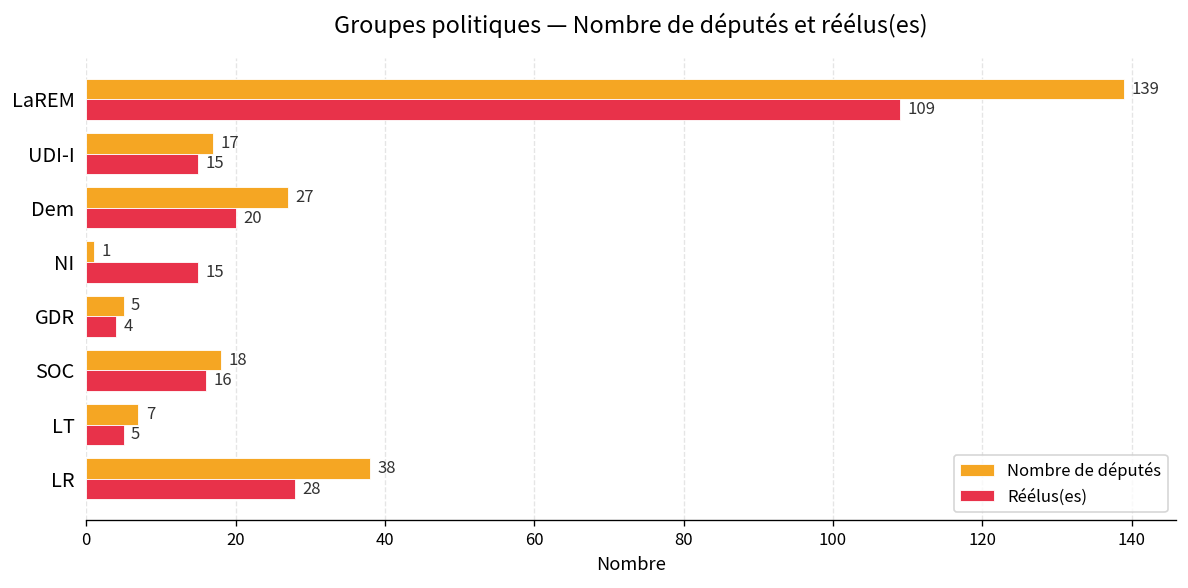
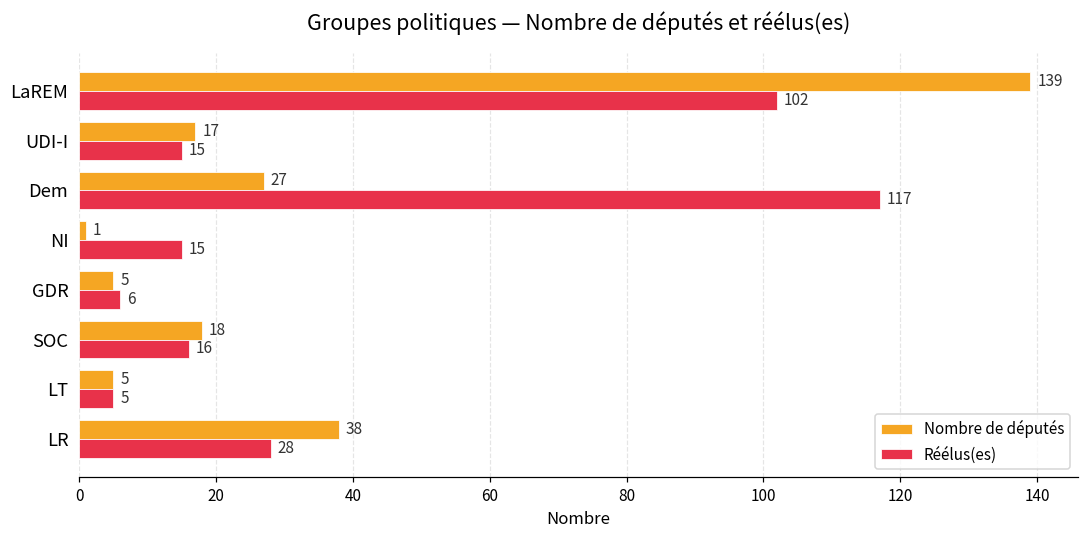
  {
    "Nombre de députés": {
      "LaREM": 139,
      "UDI-I": 17,
      "Dem": 27,
      "NI": 1,
      "GDR": 5,
      "SOC": 18,
-     "LT": 7,
+     "LT": 5,
      "LR": 38
    },
    "Réélus(es)": {
-     "LaREM": 109,
+     "LaREM": 102,
      "UDI-I": 15,
-     "Dem": 20,
+     "Dem": 117,
      "NI": 15,
-     "GDR": 4,
+     "GDR": 6,
      "SOC": 16,
      "LT": 5,
      "LR": 28
    }
  }
